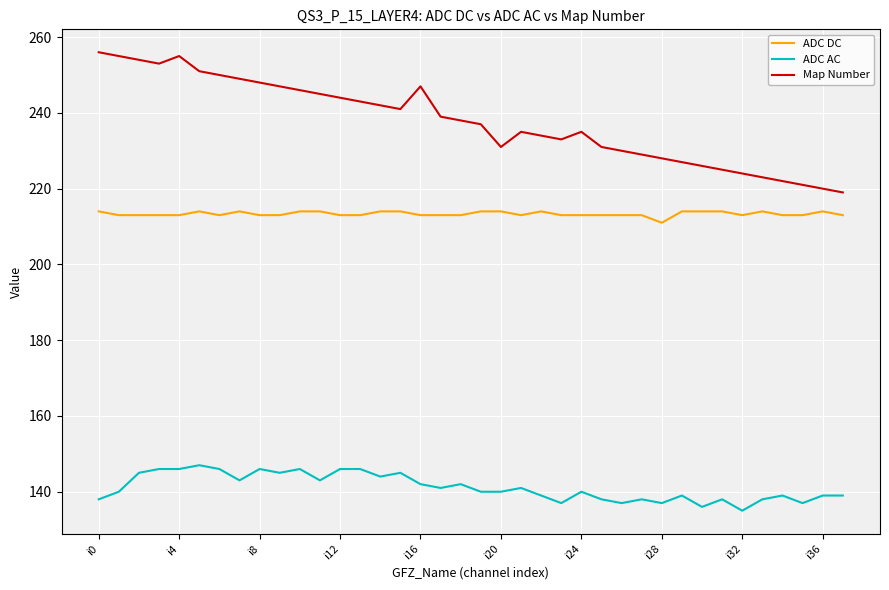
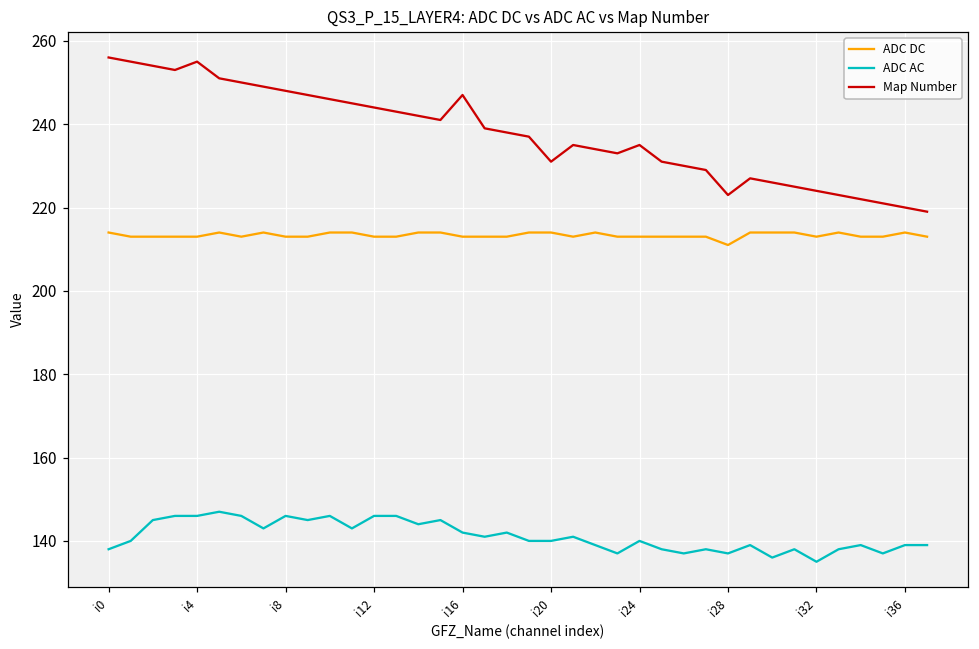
  {
    "ADC DC": {
      "i0": 214,
      "i4": 213,
      "i8": 213,
      "i12": 213,
      "i16": 213,
      "i20": 214,
      "i24": 213,
      "i28": 211,
      "i32": 213,
      "i36": 214
    },
    "ADC AC": {
      "i0": 138,
      "i4": 146,
      "i8": 146,
      "i12": 146,
      "i16": 142,
      "i20": 140,
      "i24": 140,
      "i28": 137,
      "i32": 135,
      "i36": 139
    },
    "Map Number": {
      "i0": 256,
      "i4": 255,
      "i8": 248,
      "i12": 244,
      "i16": 247,
      "i20": 231,
      "i24": 235,
-     "i28": 228,
+     "i28": 223,
      "i32": 224,
      "i36": 220
    }
  }
